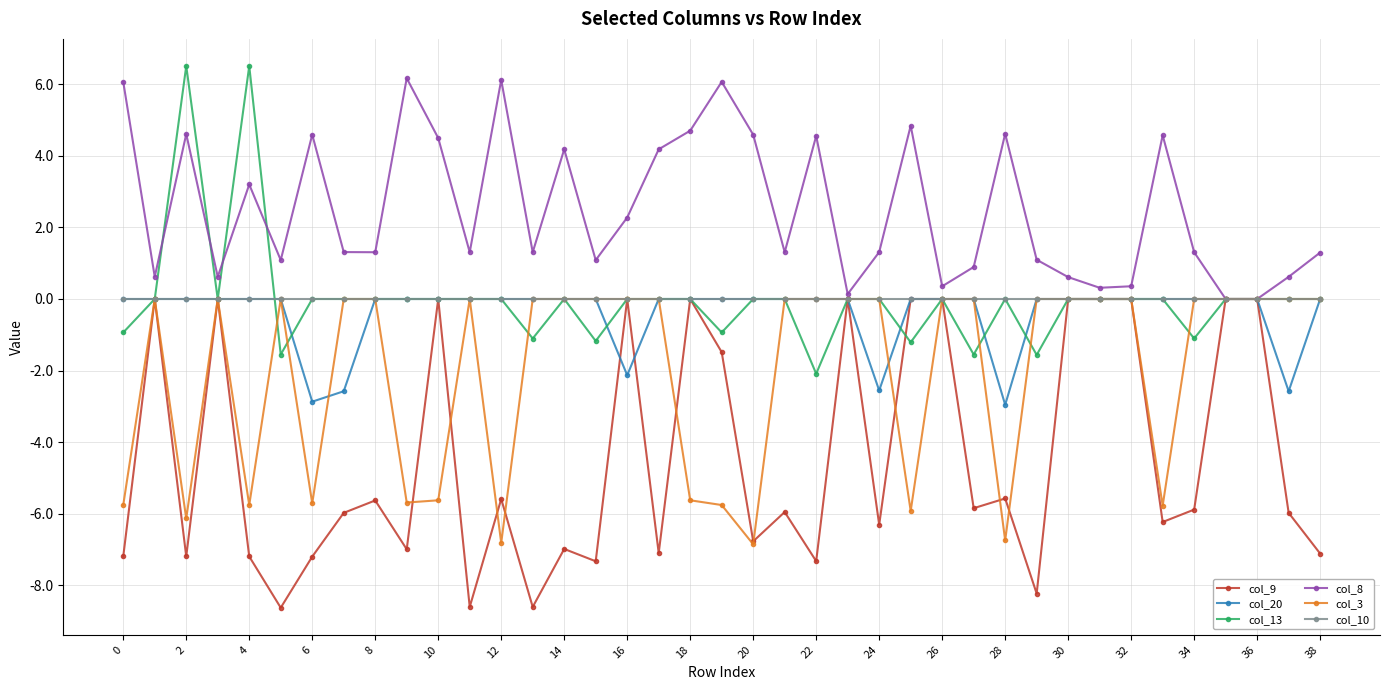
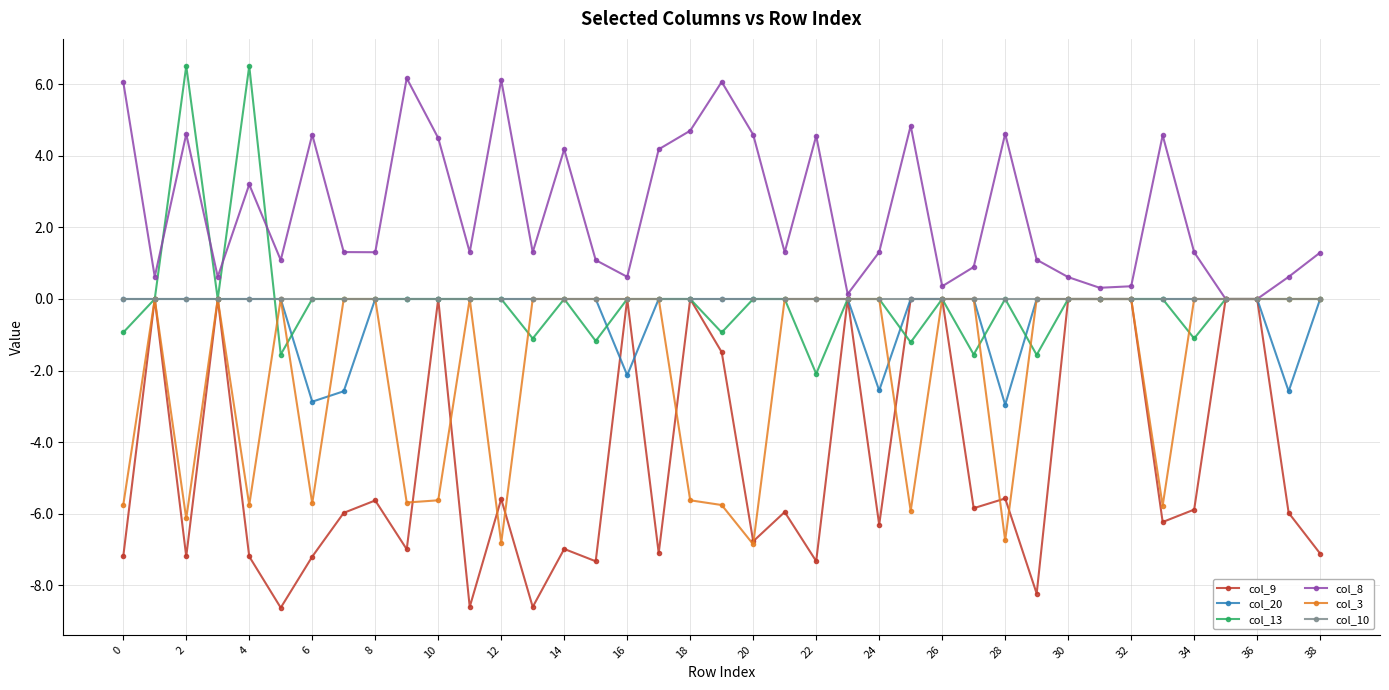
  {
    "col_9": {
      "0": -7.2,
      "2": -7.2,
      "4": -7.2,
      "6": -7.2,
      "8": -5.6,
      "12": -5.6,
      "14": -7.0,
      "20": -6.8,
      "22": -7.3,
      "24": -6.3,
      "28": -5.6,
      "34": -5.9,
      "38": -7.1
    },
    "col_20": {
      "6": -2.9,
      "16": -2.1,
      "24": -2.6,
      "28": -3.0
    },
    "col_13": {
      "0": -0.9,
      "2": 6.5,
      "4": 6.5,
      "22": -2.1,
      "34": -1.1
    },
    "col_8": {
      "0": 6.1,
      "2": 4.6,
      "4": 3.2,
      "6": 4.6,
      "8": 1.3,
      "10": 4.5,
      "12": 6.1,
      "14": 4.2,
-     "16": 2.3,
+     "16": 0.6,
      "18": 4.7,
      "20": 4.6,
      "22": 4.6,
      "24": 1.3,
      "26": 0.4,
      "28": 4.6,
      "30": 0.6,
      "32": 0.4,
      "34": 1.3,
      "38": 1.3
    },
    "col_3": {
      "0": -5.8,
      "2": -6.1,
      "4": -5.8,
      "6": -5.7,
      "10": -5.6,
      "12": -6.8,
      "18": -5.6,
      "20": -6.9,
      "28": -6.7
    }
  }
